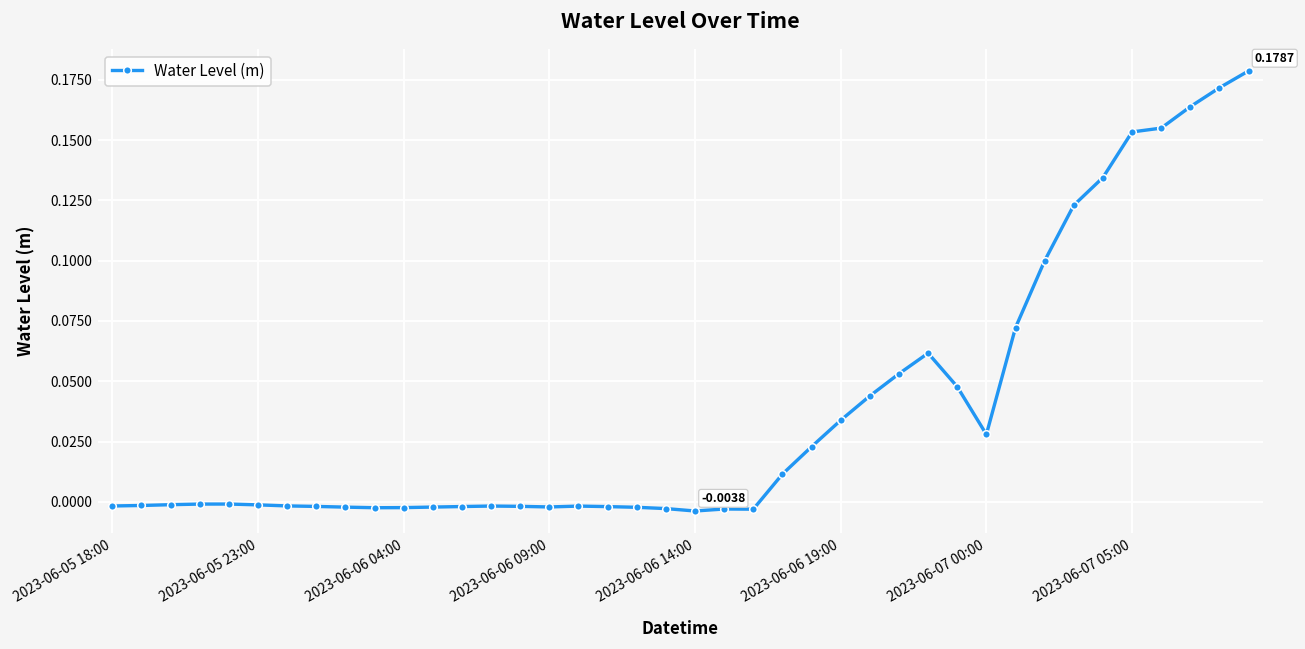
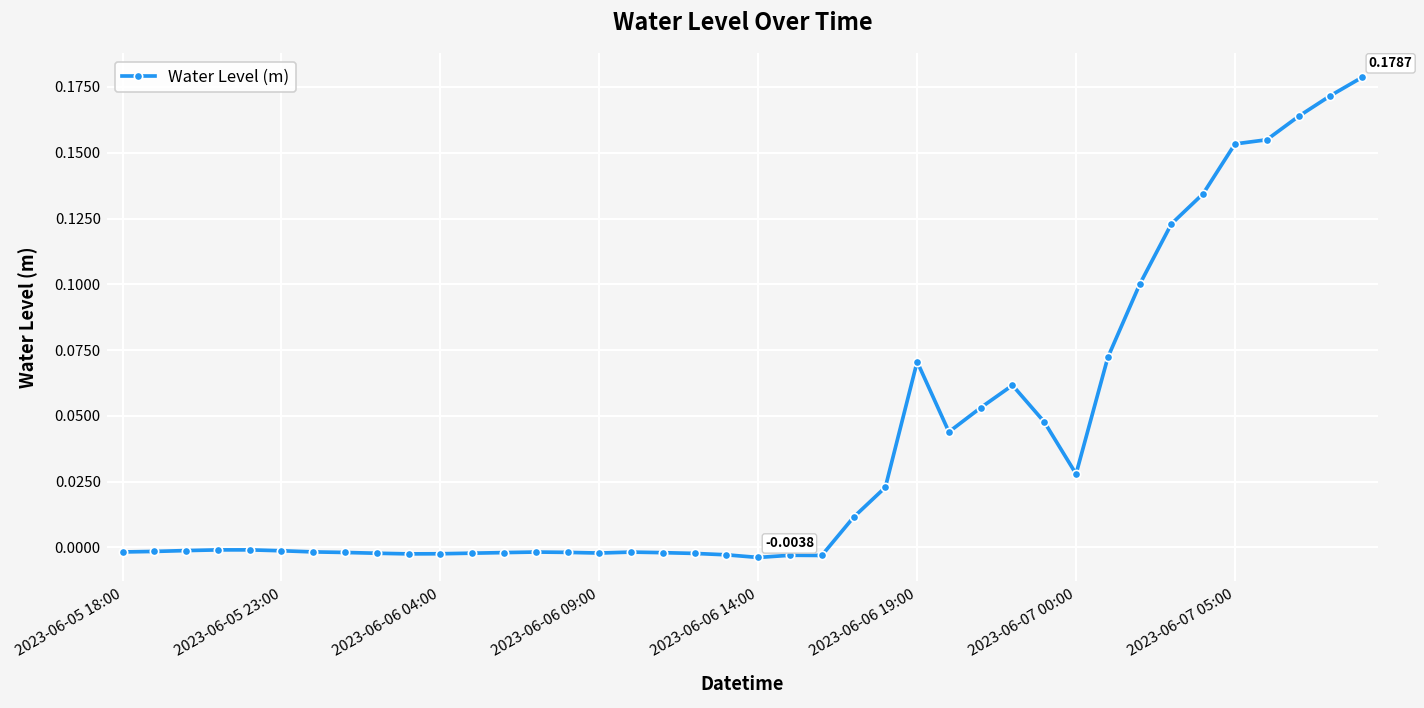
  {
    "2023-06-05 18:00": -0.002,
    "2023-06-05 23:00": -0.001,
    "2023-06-06 04:00": -0.002,
    "2023-06-06 09:00": -0.002,
-   "2023-06-06 19:00": 0.034,
+   "2023-06-06 19:00": 0.071,
    "2023-06-07 00:00": 0.028,
    "2023-06-07 05:00": 0.153
  }
